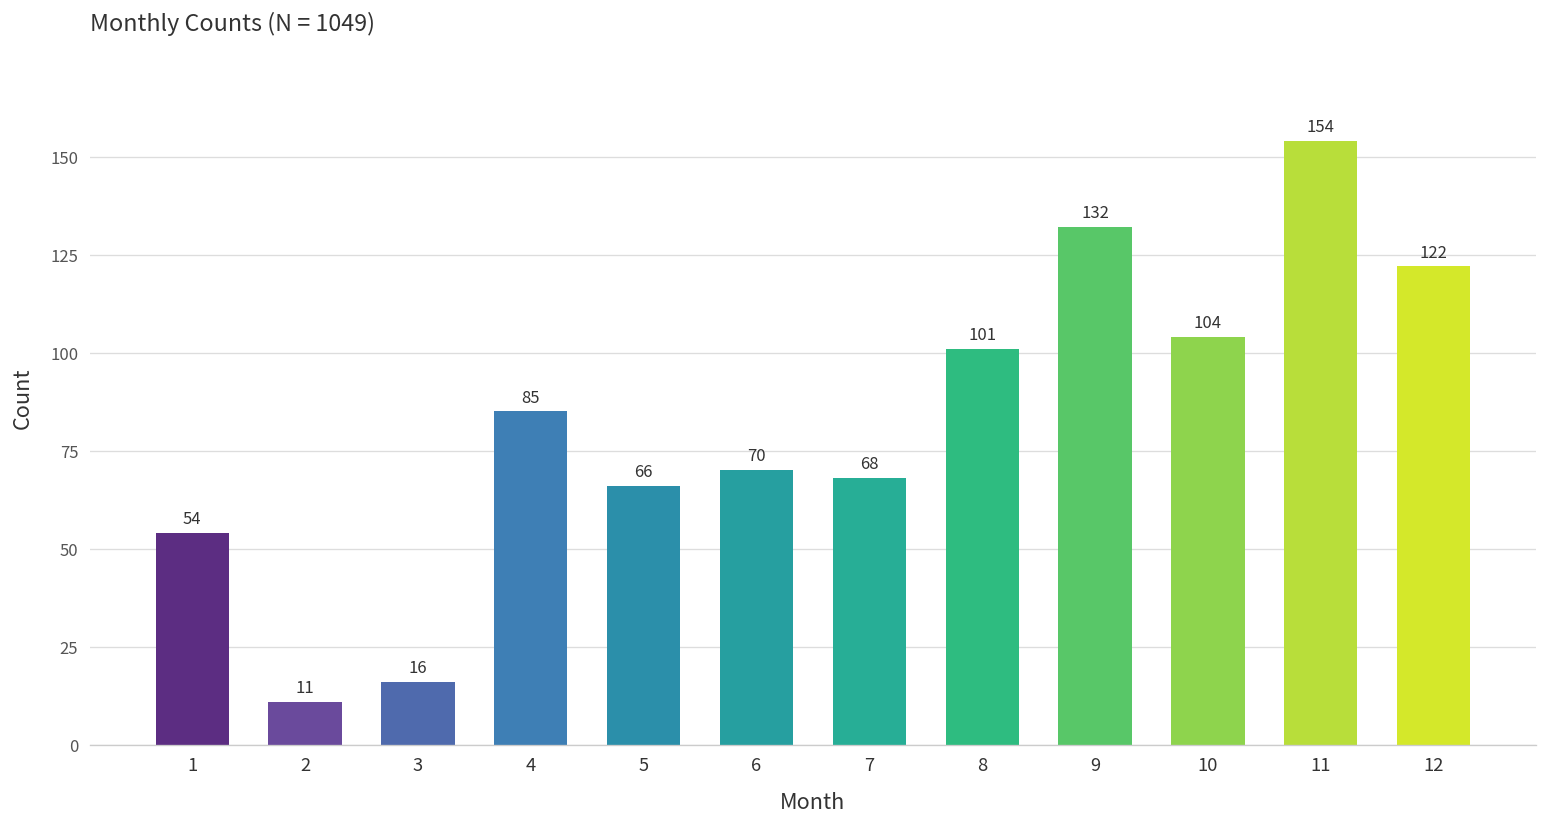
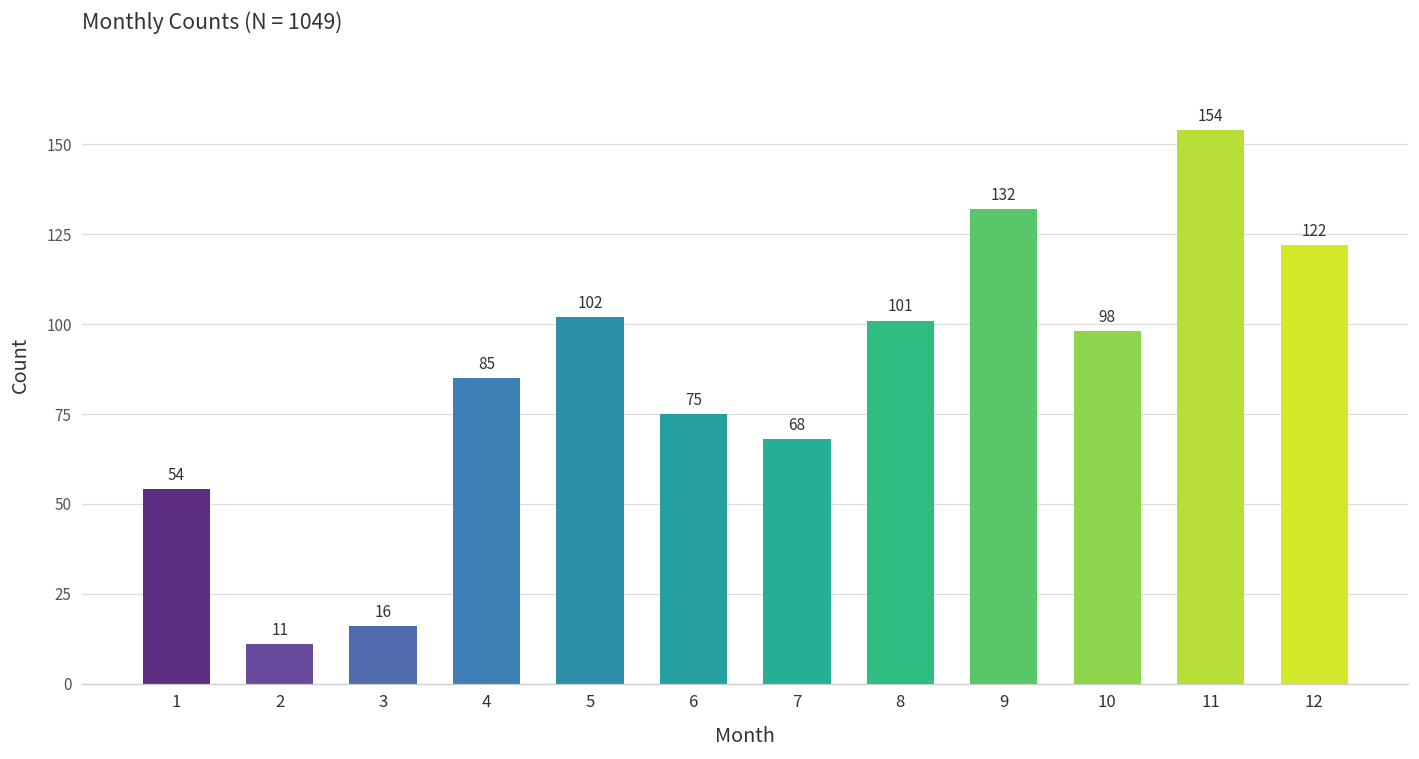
  {
    "1": 54,
    "2": 11,
    "3": 16,
    "4": 85,
-   "5": 66,
-   "6": 70,
+   "5": 102,
+   "6": 75,
    "7": 68,
    "8": 101,
    "9": 132,
-   "10": 104,
+   "10": 98,
    "11": 154,
    "12": 122
  }
